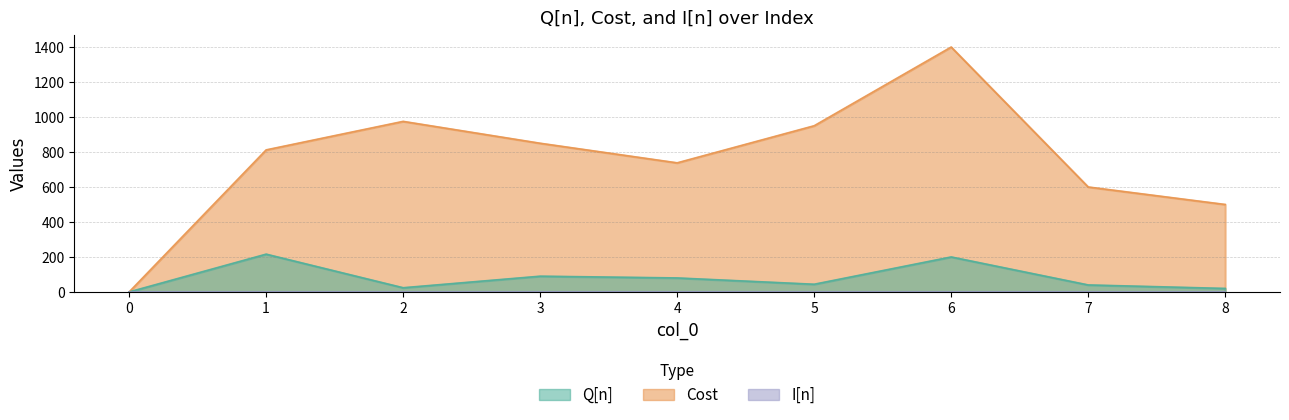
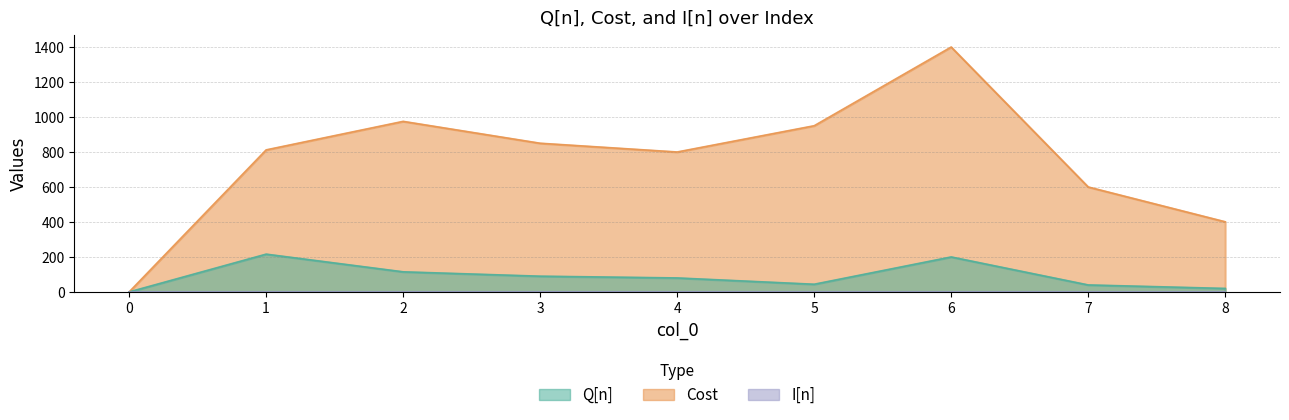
  {
    "Cost": {
      "1": 810,
      "2": 980,
      "3": 850,
-     "4": 740,
+     "4": 800,
      "5": 950,
      "6": 1400,
      "7": 600,
-     "8": 500
+     "8": 400
    },
    "Q[n]": {
      "1": 220,
-     "2": 20,
+     "2": 120,
      "3": 90,
      "4": 80,
      "5": 40,
      "6": 200,
      "7": 40,
      "8": 20
    },
    "I[n]": {
      "1": 0,
      "2": 0,
      "3": 0,
      "4": 0,
      "5": 0,
      "6": 0,
      "7": 0,
      "8": 0
    }
  }
